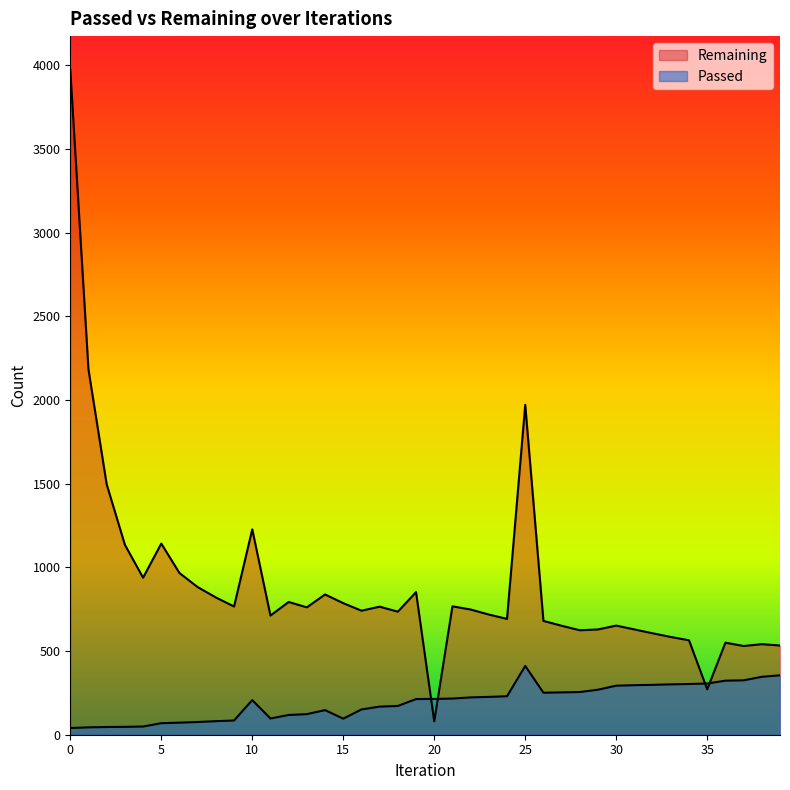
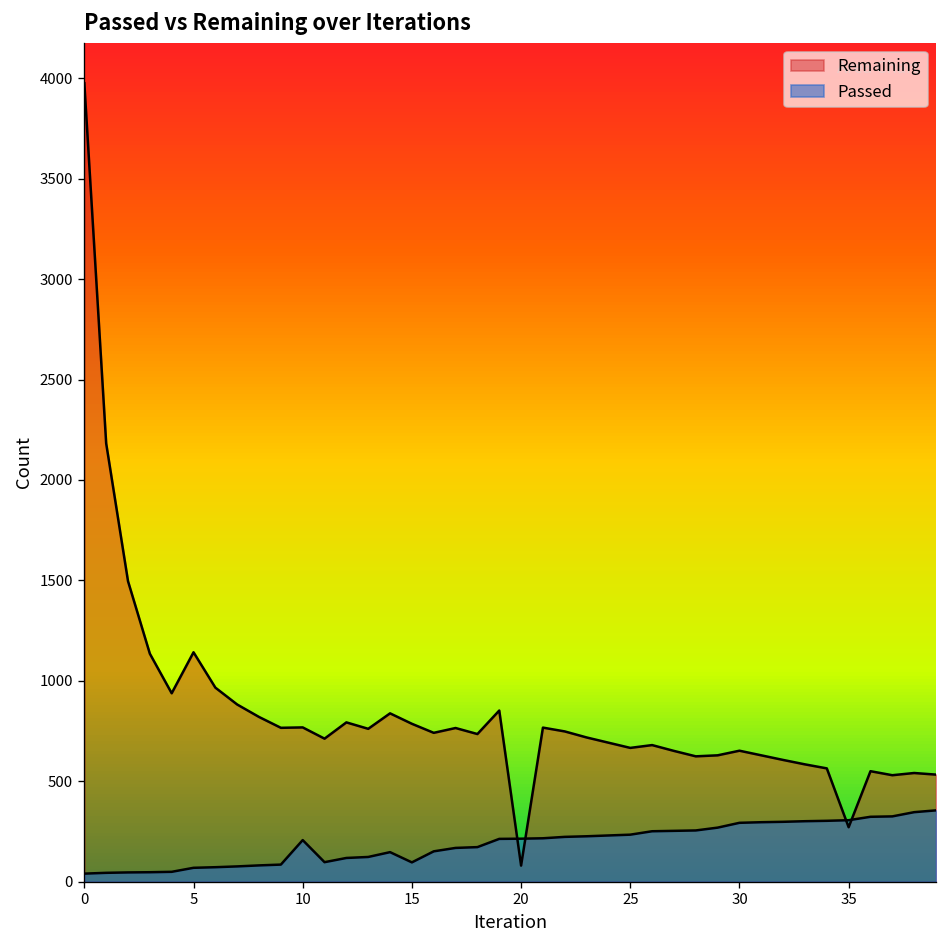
  {
    "Remaining": {
      "0": 3980,
      "5": 1140,
-     "10": 1230,
+     "10": 770,
      "15": 790,
      "20": 80,
-     "25": 1970,
+     "25": 670,
      "30": 650,
      "35": 270
    },
    "Passed": {
      "0": 40,
      "5": 70,
      "10": 210,
      "15": 100,
      "20": 210,
-     "25": 410,
+     "25": 230,
      "30": 290,
      "35": 310
    }
  }
